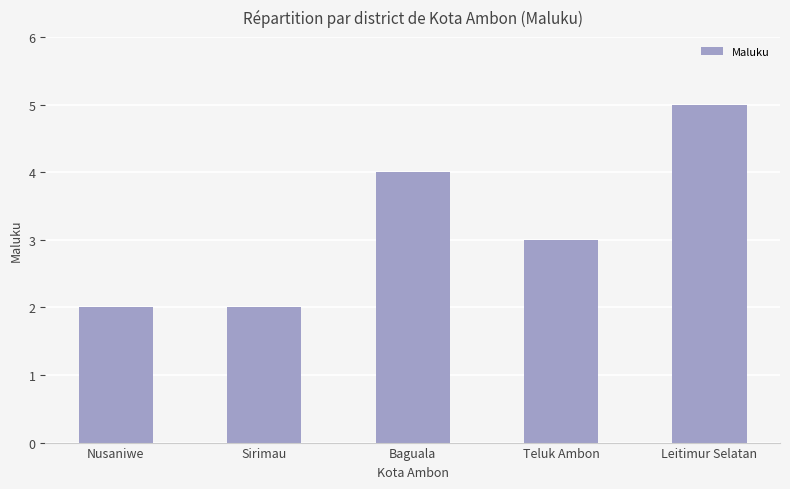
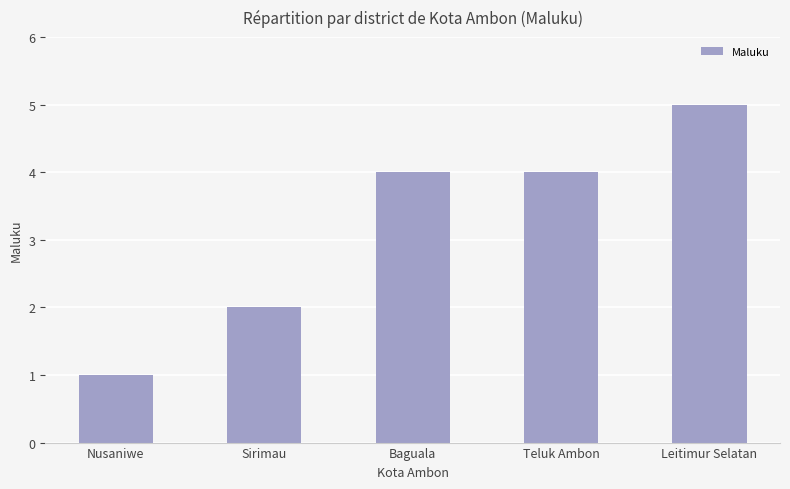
  {
-   "Nusaniwe": 2,
+   "Nusaniwe": 1,
    "Sirimau": 2,
    "Baguala": 4,
-   "Teluk Ambon": 3,
+   "Teluk Ambon": 4,
    "Leitimur Selatan": 5
  }
